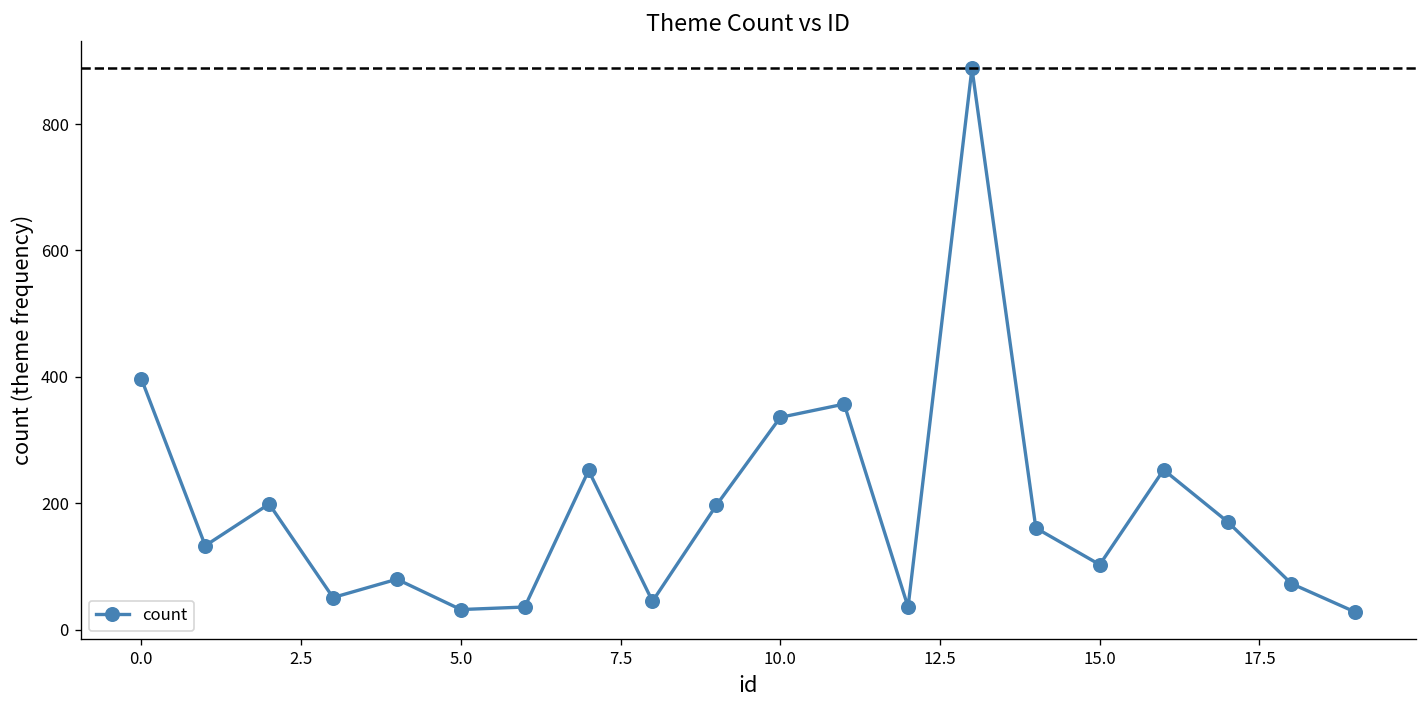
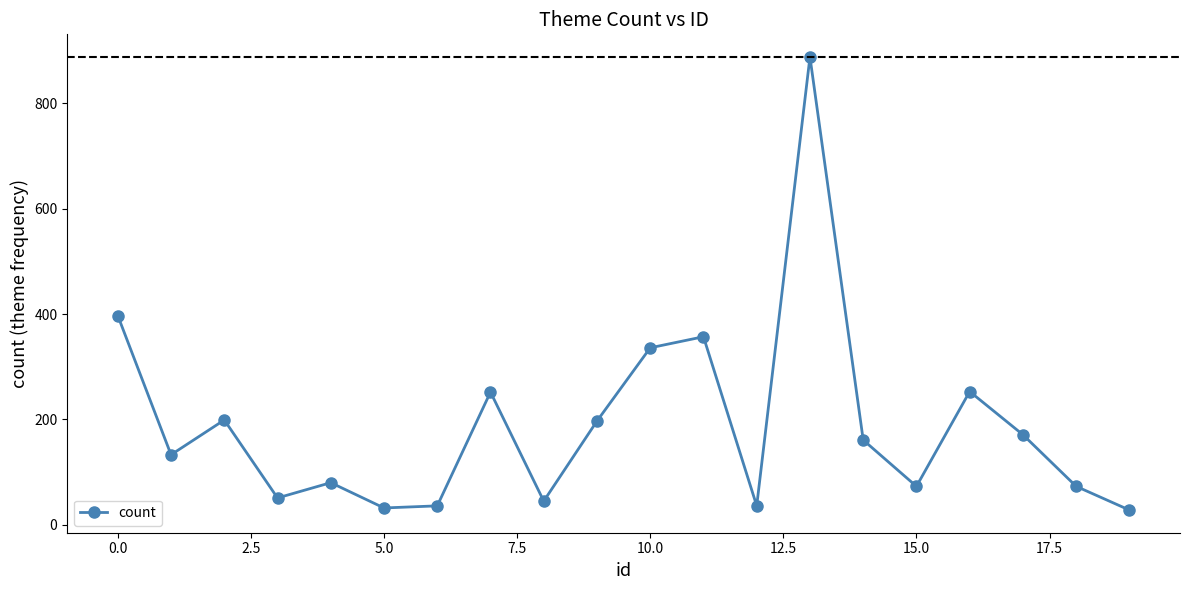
  {
    "0.0": 400,
    "5.0": 30,
    "10.0": 340,
-   "15.0": 100
+   "15.0": 70
  }
